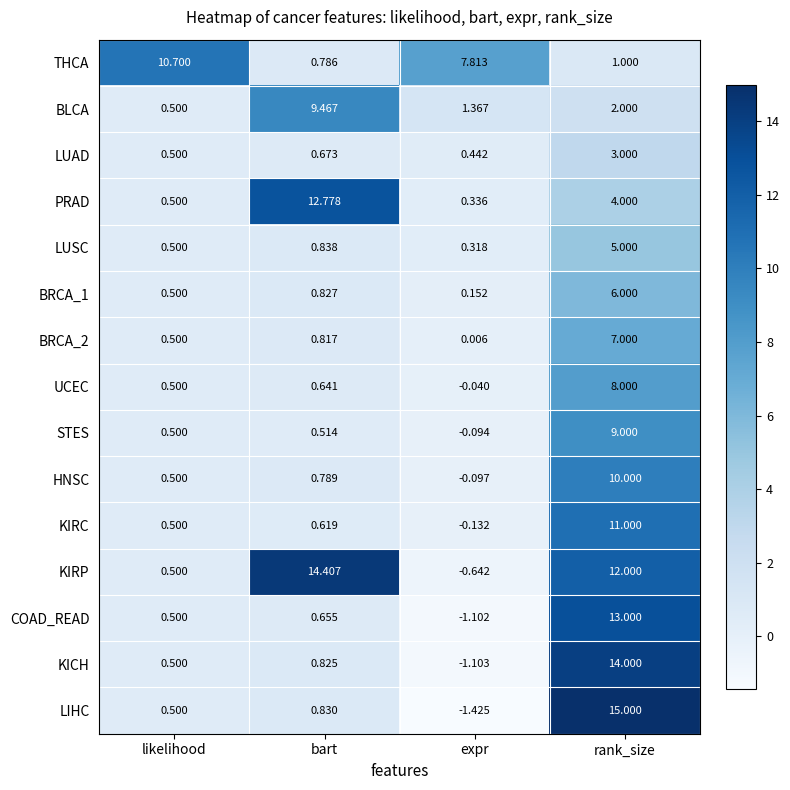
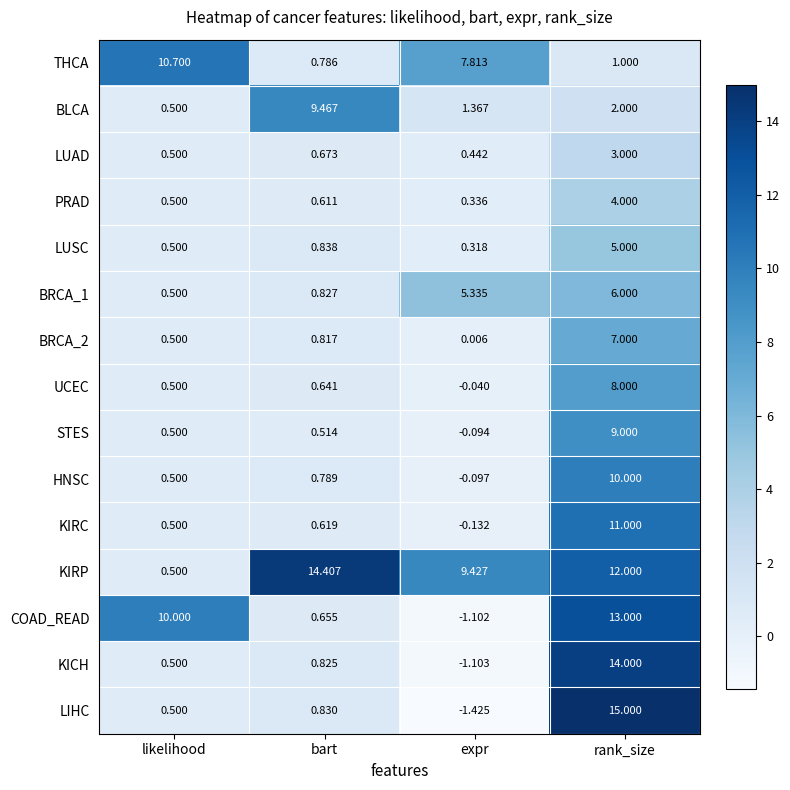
  {
    "THCA": {
      "likelihood": 10.700,
      "bart": 0.786,
      "expr": 7.813,
      "rank_size": 1.000
    },
    "BLCA": {
      "likelihood": 0.500,
      "bart": 9.467,
      "expr": 1.367,
      "rank_size": 2.000
    },
    "LUAD": {
      "likelihood": 0.500,
      "bart": 0.673,
      "expr": 0.442,
      "rank_size": 3.000
    },
    "PRAD": {
      "likelihood": 0.500,
-     "bart": 12.778,
+     "bart": 0.611,
      "expr": 0.336,
      "rank_size": 4.000
    },
    "LUSC": {
      "likelihood": 0.500,
      "bart": 0.838,
      "expr": 0.318,
      "rank_size": 5.000
    },
    "BRCA_1": {
      "likelihood": 0.500,
      "bart": 0.827,
-     "expr": 0.152,
+     "expr": 5.335,
      "rank_size": 6.000
    },
    "BRCA_2": {
      "likelihood": 0.500,
      "bart": 0.817,
      "expr": 0.006,
      "rank_size": 7.000
    },
    "UCEC": {
      "likelihood": 0.500,
      "bart": 0.641,
      "expr": -0.040,
      "rank_size": 8.000
    },
    "STES": {
      "likelihood": 0.500,
      "bart": 0.514,
      "expr": -0.094,
      "rank_size": 9.000
    },
    "HNSC": {
      "likelihood": 0.500,
      "bart": 0.789,
      "expr": -0.097,
      "rank_size": 10.000
    },
    "KIRC": {
      "likelihood": 0.500,
      "bart": 0.619,
      "expr": -0.132,
      "rank_size": 11.000
    },
    "KIRP": {
      "likelihood": 0.500,
      "bart": 14.407,
-     "expr": -0.642,
+     "expr": 9.427,
      "rank_size": 12.000
    },
    "COAD_READ": {
-     "likelihood": 0.500,
+     "likelihood": 10.000,
      "bart": 0.655,
      "expr": -1.102,
      "rank_size": 13.000
    },
    "KICH": {
      "likelihood": 0.500,
      "bart": 0.825,
      "expr": -1.103,
      "rank_size": 14.000
    },
    "LIHC": {
      "likelihood": 0.500,
      "bart": 0.830,
      "expr": -1.425,
      "rank_size": 15.000
    }
  }
